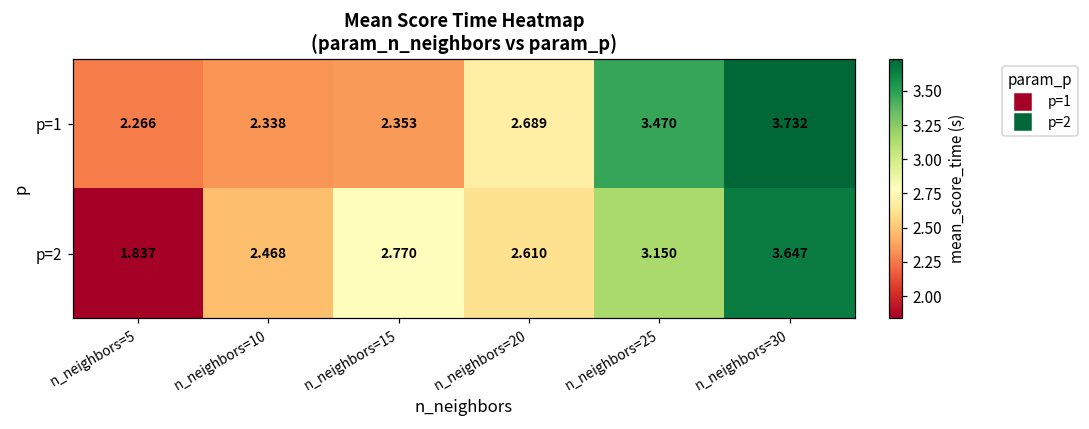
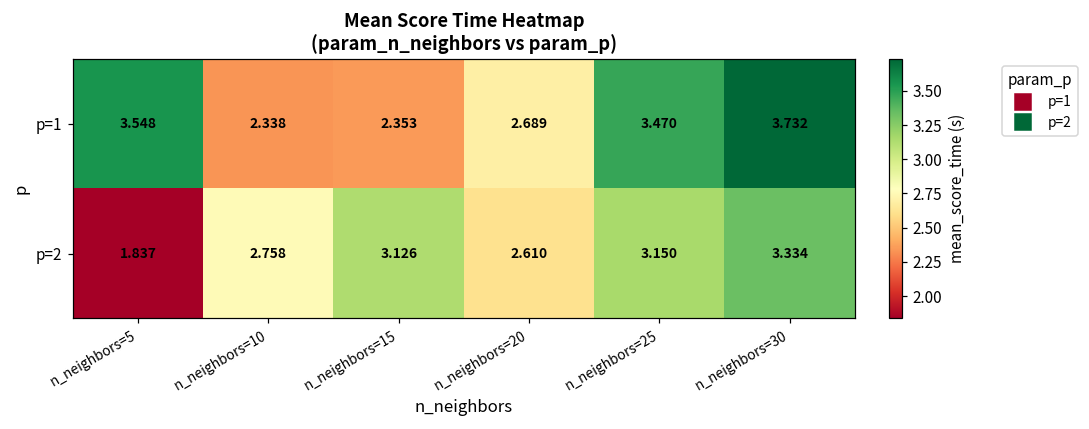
  {
    "p=1": {
-     "n_neighbors=5": 2.266,
+     "n_neighbors=5": 3.548,
      "n_neighbors=10": 2.338,
      "n_neighbors=15": 2.353,
      "n_neighbors=20": 2.689,
      "n_neighbors=25": 3.470,
      "n_neighbors=30": 3.732
    },
    "p=2": {
      "n_neighbors=5": 1.837,
-     "n_neighbors=10": 2.468,
-     "n_neighbors=15": 2.770,
+     "n_neighbors=10": 2.758,
+     "n_neighbors=15": 3.126,
      "n_neighbors=20": 2.610,
      "n_neighbors=25": 3.150,
-     "n_neighbors=30": 3.647
+     "n_neighbors=30": 3.334
    }
  }
